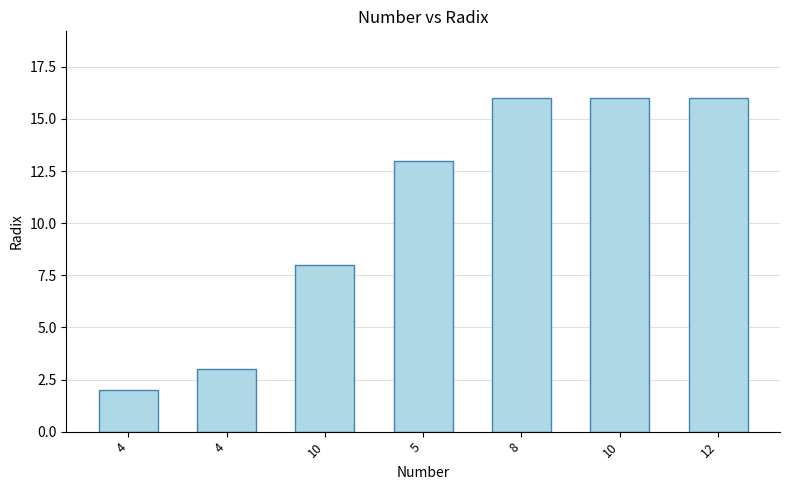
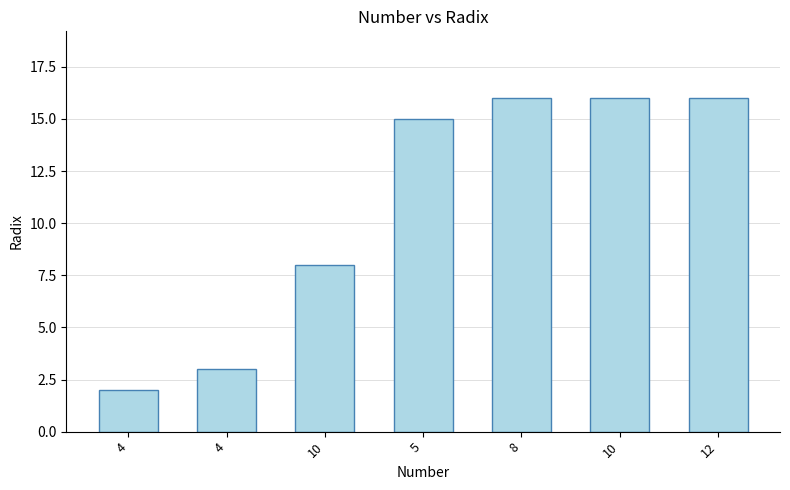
  {
-   "5": 13,
+   "5": 15,
    "8": 16,
    "12": 16
  }
